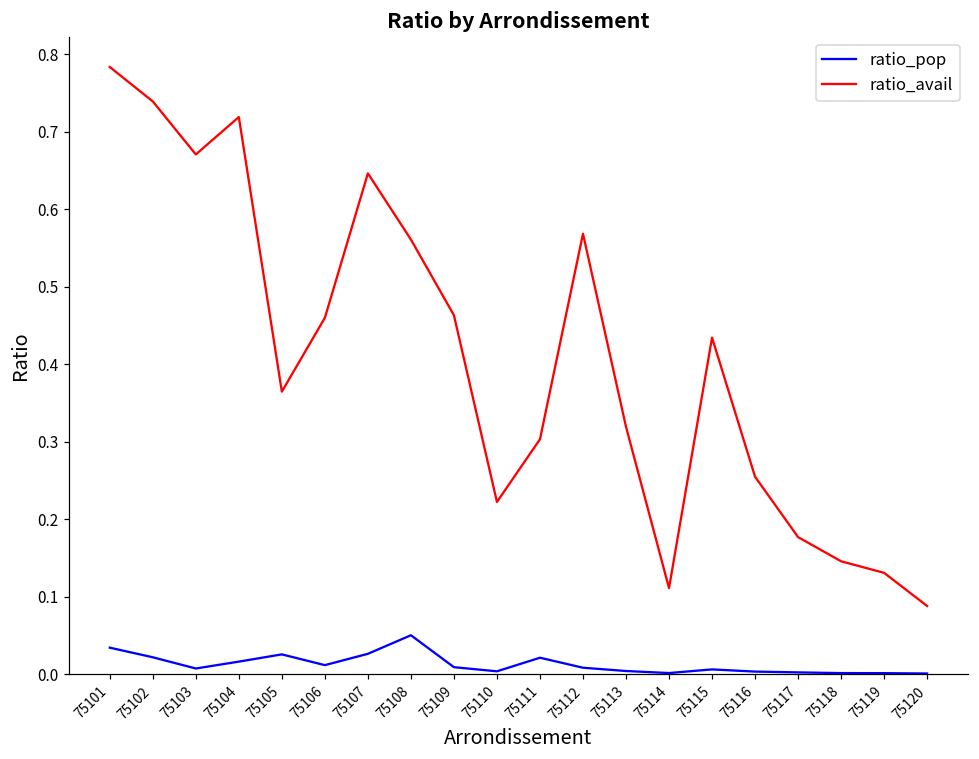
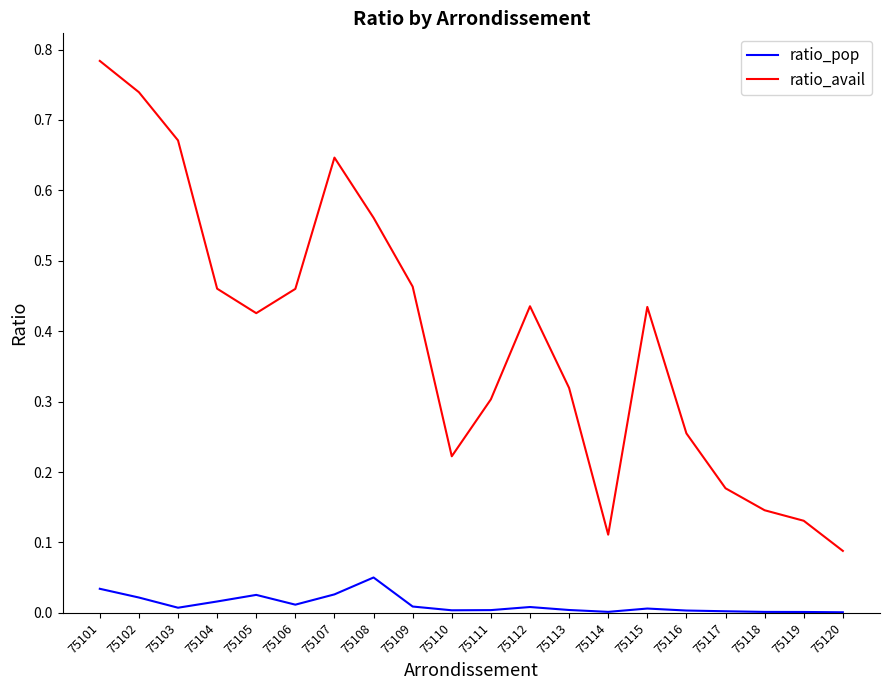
  {
    "ratio_pop": {
      "75101": 0.03,
      "75102": 0.02,
      "75103": 0.01,
      "75104": 0.02,
      "75105": 0.03,
      "75106": 0.01,
      "75107": 0.03,
      "75108": 0.05,
      "75109": 0.01,
      "75110": 0.00,
-     "75111": 0.02,
+     "75111": 0.00,
      "75112": 0.01,
      "75113": 0.00,
      "75114": 0.00,
      "75115": 0.01,
      "75116": 0.00,
      "75117": 0.00,
      "75118": 0.00,
      "75119": 0.00,
      "75120": 0.00
    },
    "ratio_avail": {
      "75101": 0.78,
      "75102": 0.74,
      "75103": 0.67,
-     "75104": 0.72,
-     "75105": 0.36,
+     "75104": 0.46,
+     "75105": 0.43,
      "75106": 0.46,
      "75107": 0.65,
      "75108": 0.56,
      "75109": 0.46,
      "75110": 0.22,
      "75111": 0.30,
-     "75112": 0.57,
+     "75112": 0.44,
      "75113": 0.32,
      "75114": 0.11,
      "75115": 0.43,
      "75116": 0.25,
      "75117": 0.18,
      "75118": 0.15,
      "75119": 0.13,
      "75120": 0.09
    }
  }
